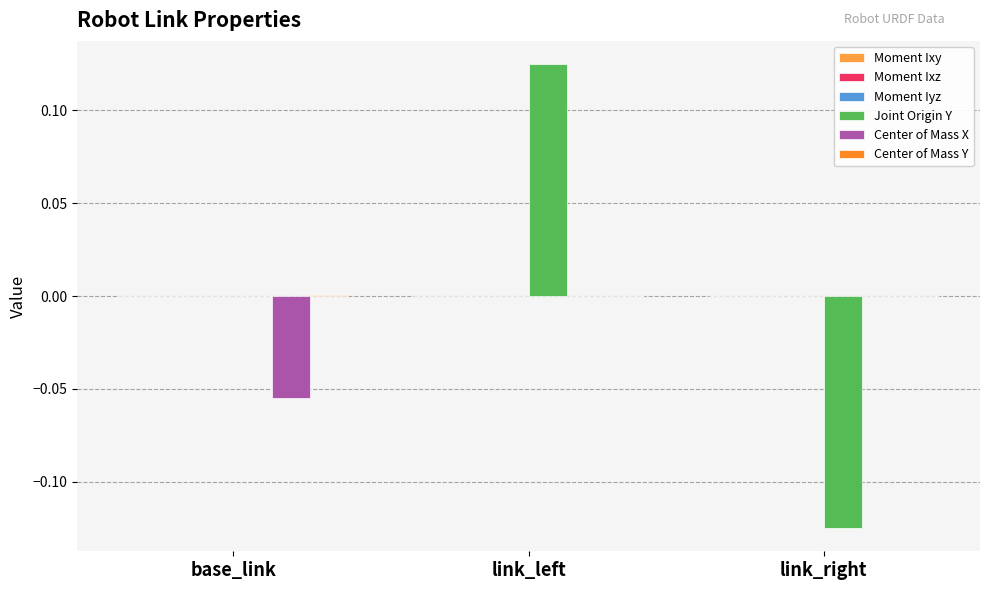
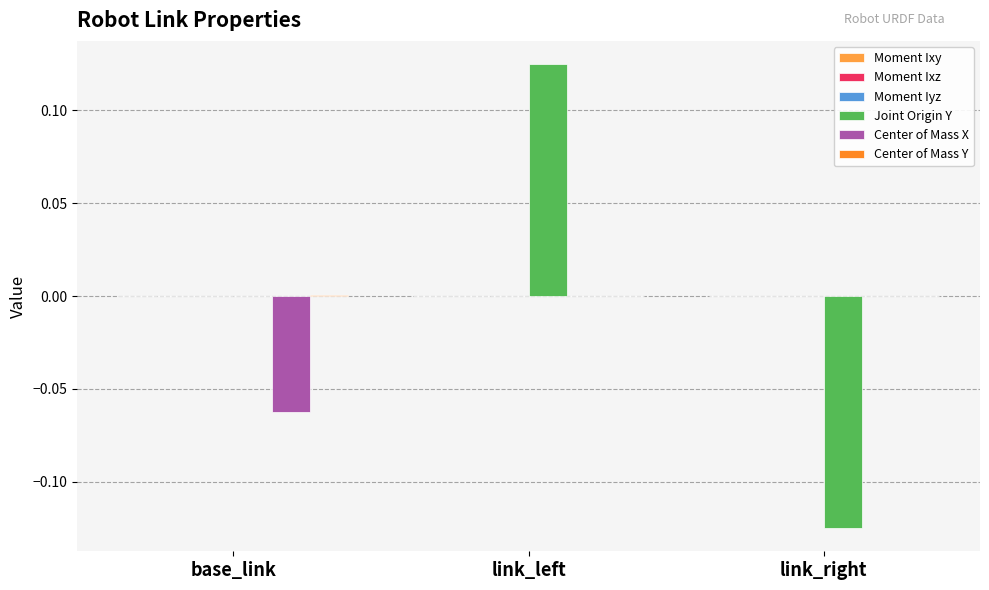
  {
    "Joint Origin Y": {
      "base_link": 0.000,
      "link_left": 0.125,
      "link_right": -0.125
    },
    "Center of Mass X": {
-     "base_link": -0.055,
+     "base_link": -0.063,
      "link_left": 0.000,
      "link_right": 0.000
    }
  }
